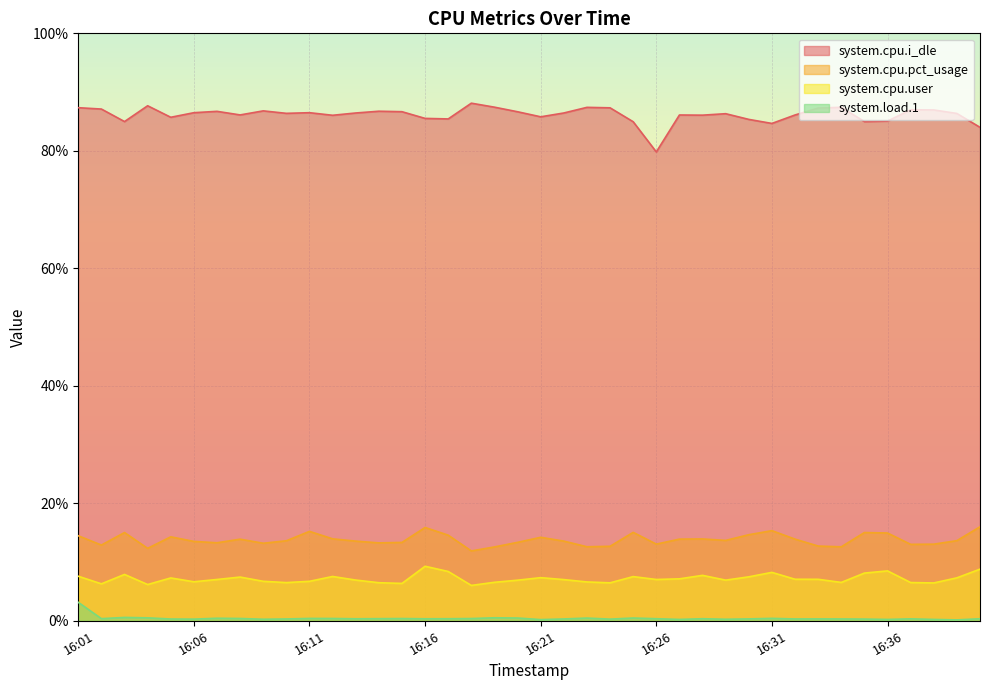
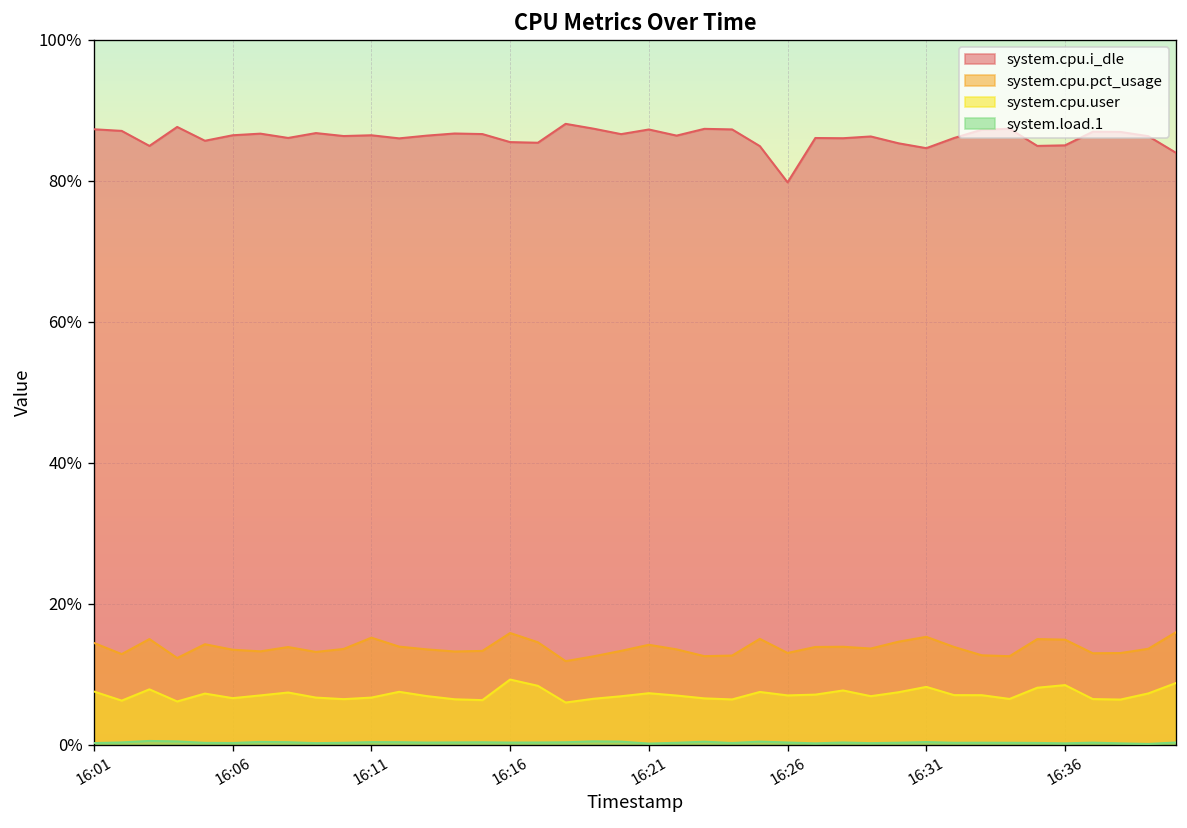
  {
    "system.cpu.i_dle": {
      "16:01": "87%",
      "16:06": "86%",
      "16:11": "86%",
      "16:16": "86%",
-     "16:21": "86%",
+     "16:21": "87%",
      "16:26": "80%",
      "16:31": "85%",
      "16:36": "85%"
    },
    "system.load.1": {
-     "16:01": "3%",
+     "16:01": "0%",
      "16:06": "0%",
      "16:11": "0%",
      "16:16": "0%",
      "16:21": "0%",
      "16:26": "0%",
      "16:31": "0%",
      "16:36": "0%"
    }
  }
